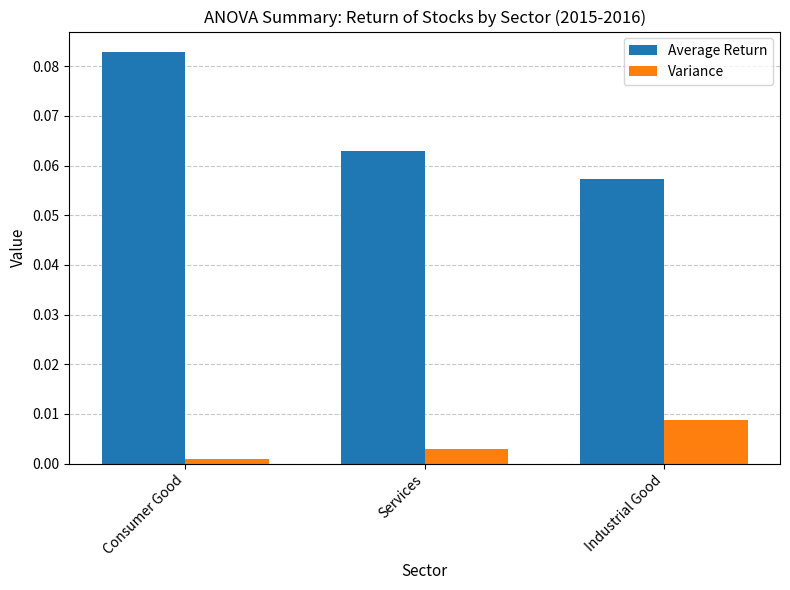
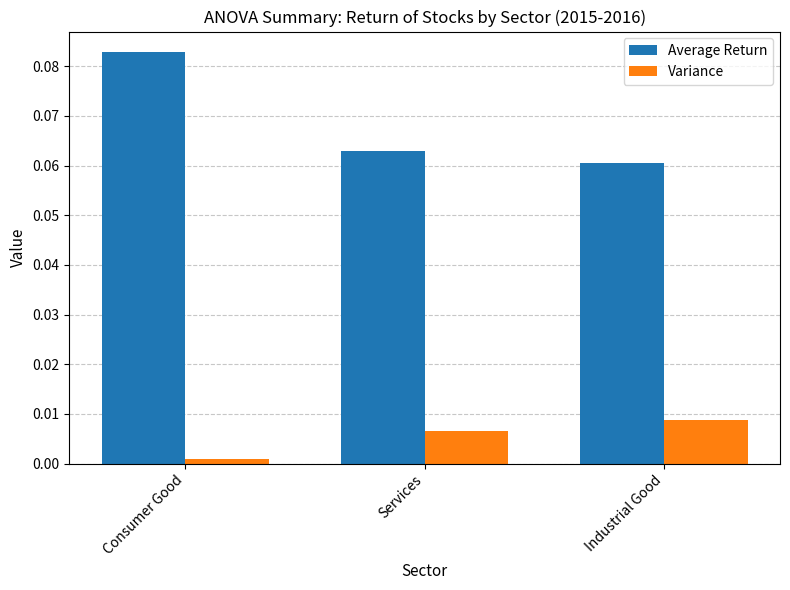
  {
    "Average Return": {
      "Consumer Good": 0.083,
      "Services": 0.063,
-     "Industrial Good": 0.057
+     "Industrial Good": 0.060
    },
    "Variance": {
      "Consumer Good": 0.001,
-     "Services": 0.003,
+     "Services": 0.007,
      "Industrial Good": 0.009
    }
  }
